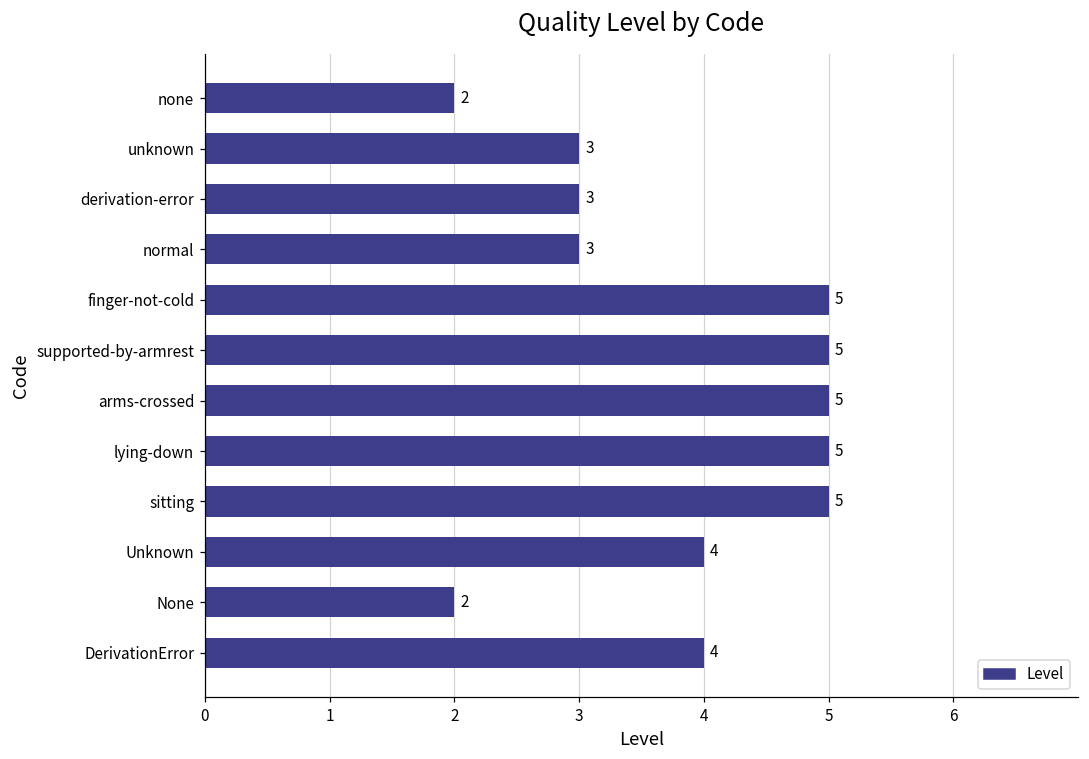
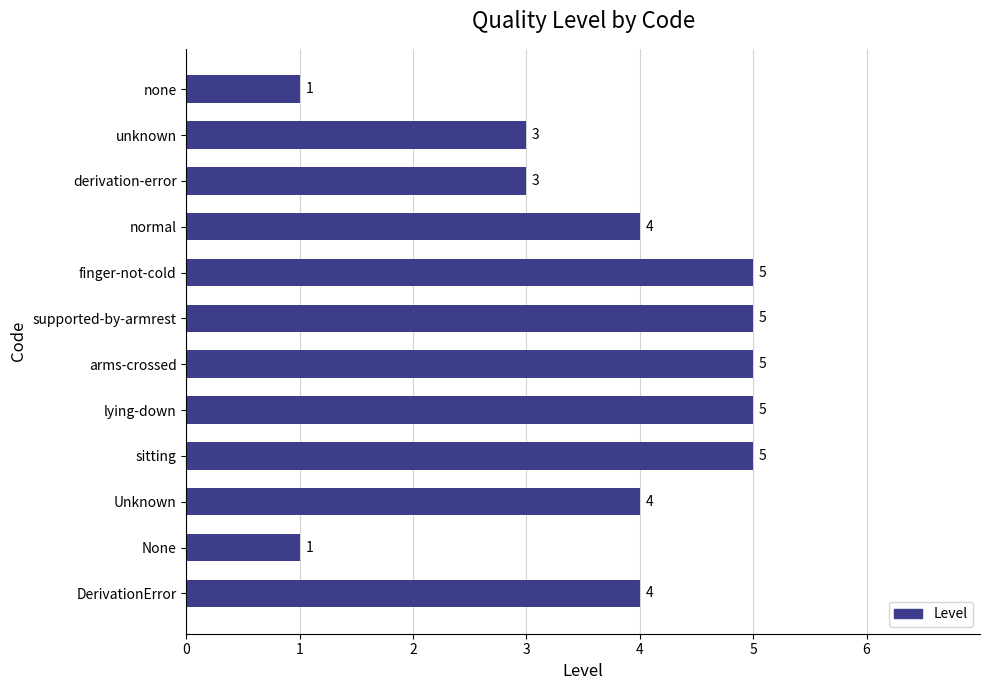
  {
-   "none": 2,
+   "none": 1,
    "unknown": 3,
    "derivation-error": 3,
-   "normal": 3,
+   "normal": 4,
    "finger-not-cold": 5,
    "supported-by-armrest": 5,
    "arms-crossed": 5,
    "lying-down": 5,
    "sitting": 5,
    "Unknown": 4,
-   "None": 2,
+   "None": 1,
    "DerivationError": 4
  }
